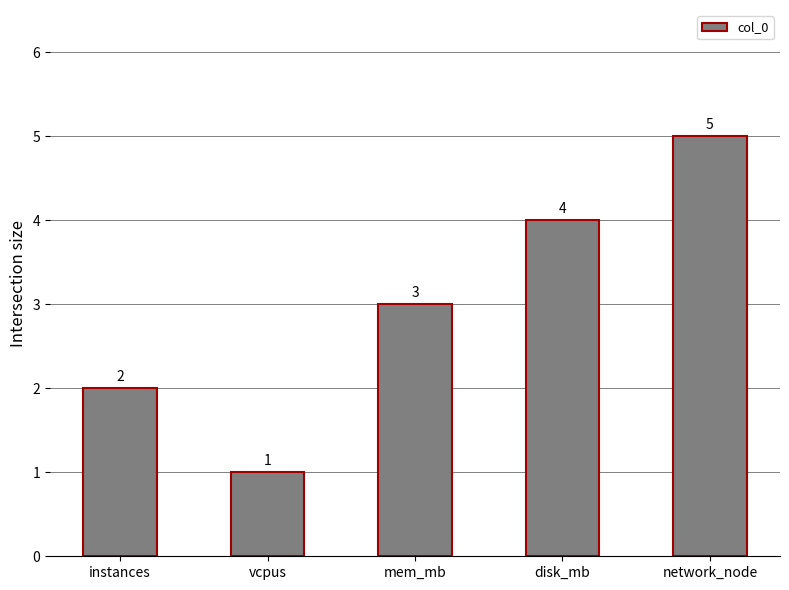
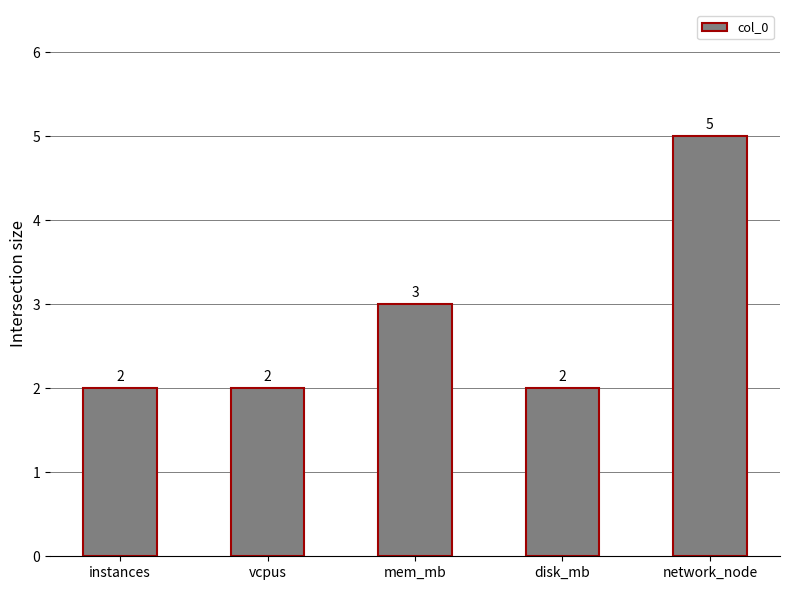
  {
    "instances": 2,
-   "vcpus": 1,
+   "vcpus": 2,
    "mem_mb": 3,
-   "disk_mb": 4,
+   "disk_mb": 2,
    "network_node": 5
  }
